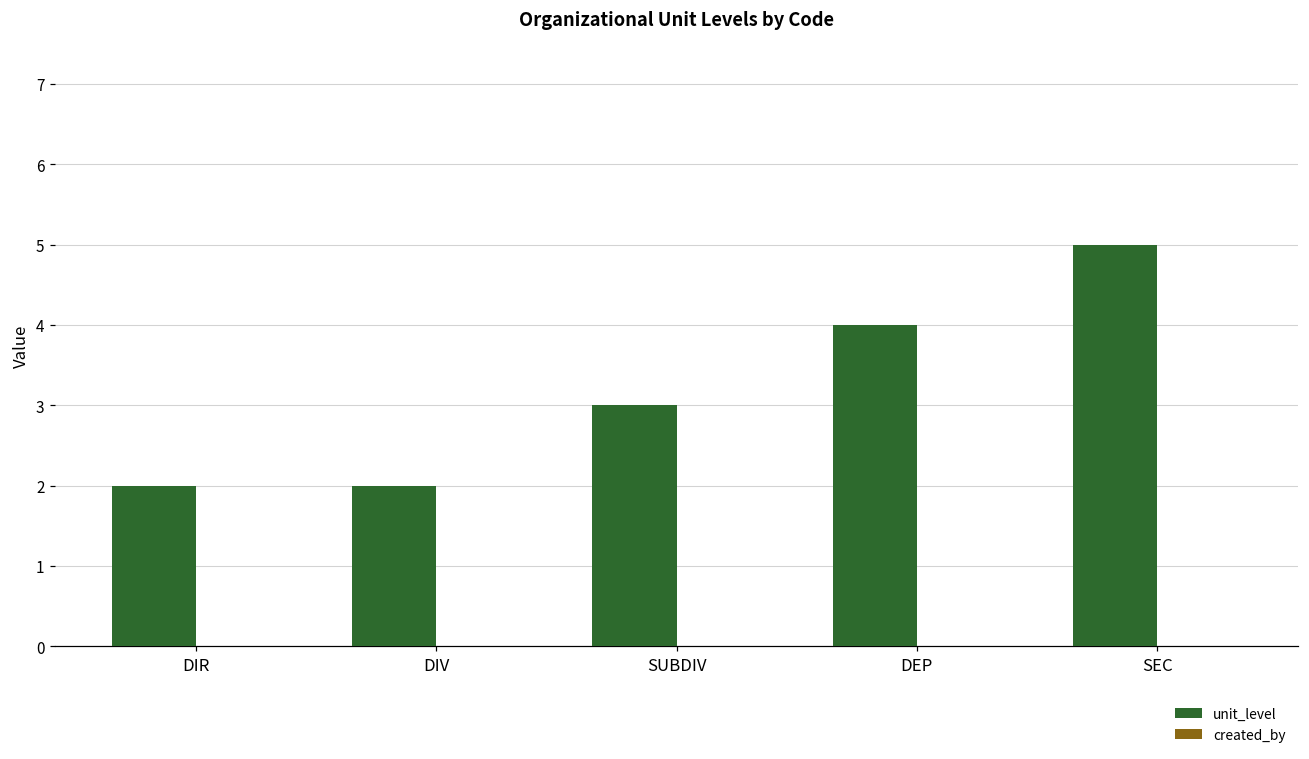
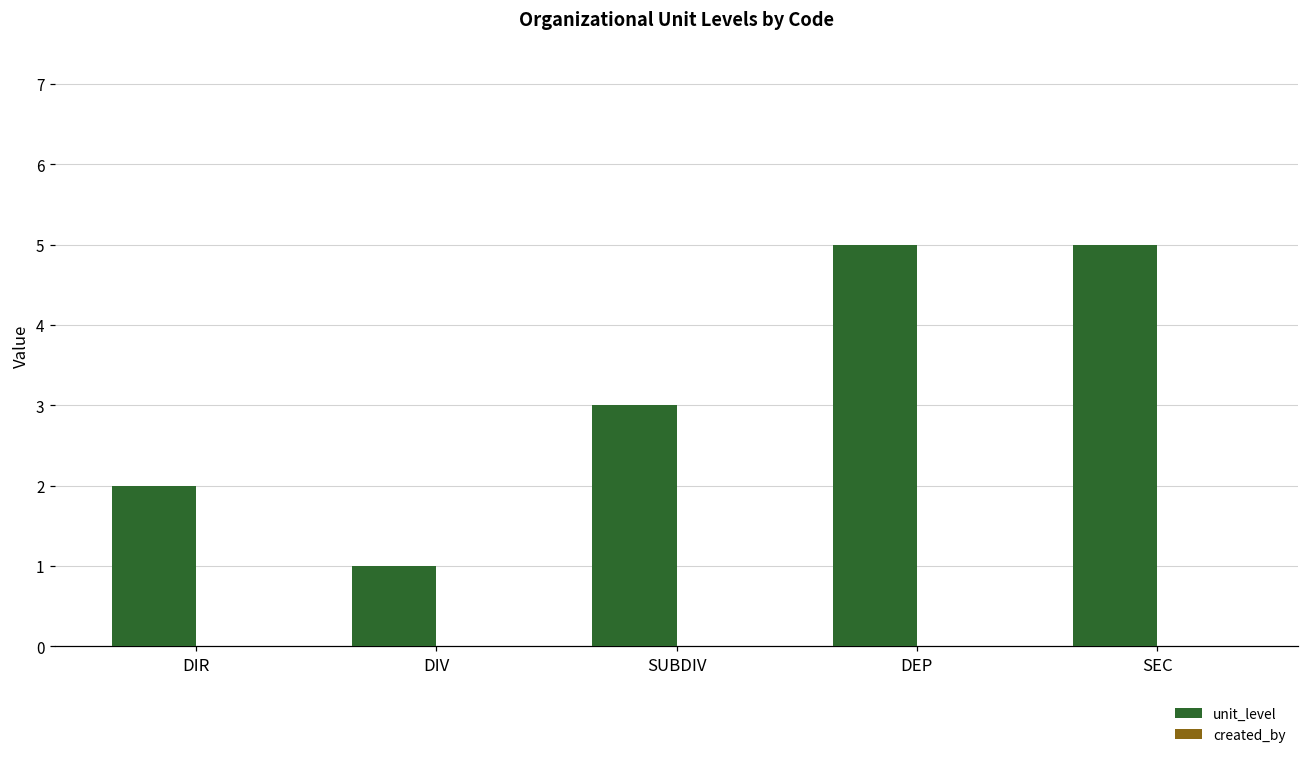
  {
    "unit_level": {
      "DIR": 2,
-     "DIV": 2,
+     "DIV": 1,
      "SUBDIV": 3,
-     "DEP": 4,
+     "DEP": 5,
      "SEC": 5
    },
    "created_by": {
      "DIR": 0,
      "DIV": 0,
      "SUBDIV": 0,
      "DEP": 0,
      "SEC": 0
    }
  }
